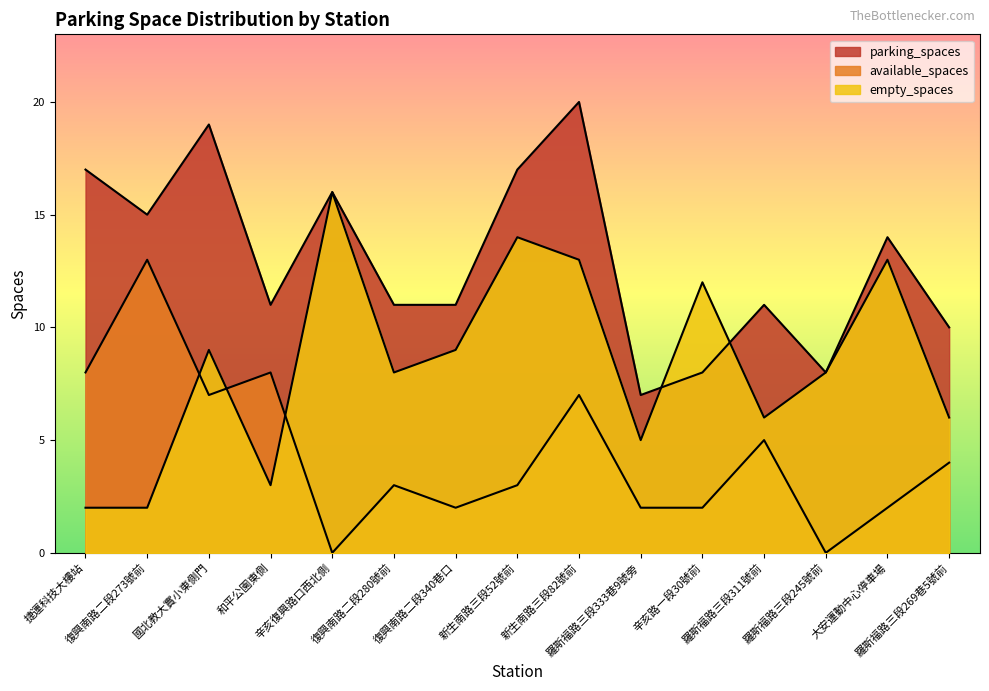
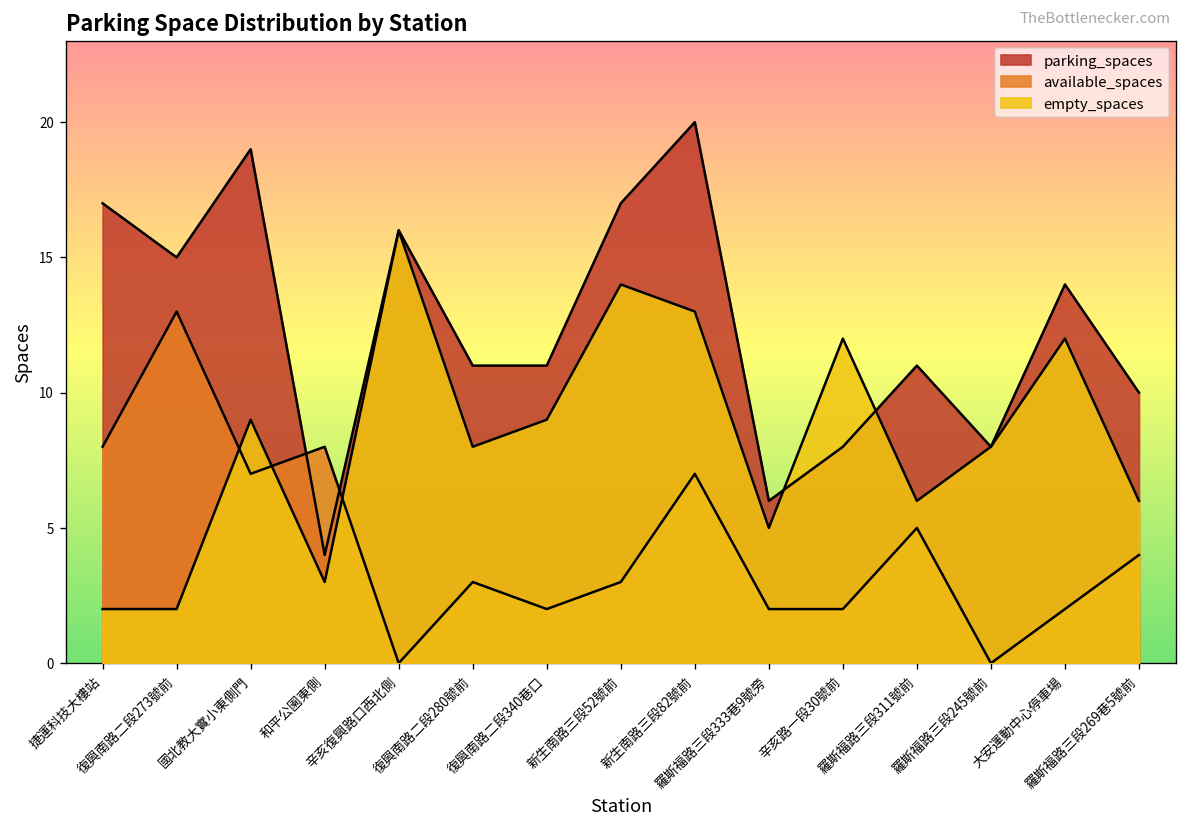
  {
    "parking_spaces": {
      "捷運科技大樓站": 17,
      "復興南路二段273號前": 15,
      "國北教大實小東側門": 19,
-     "和平公園東側": 11,
+     "和平公園東側": 4,
      "復興南路二段280號前": 11,
      "復興南路二段340巷口": 11,
      "新生南路三段52號前": 17,
      "新生南路三段82號前": 20,
-     "羅斯福路三段333巷9號旁": 7,
+     "羅斯福路三段333巷9號旁": 6,
      "辛亥路一段30號前": 8,
      "羅斯福路三段311號前": 11,
      "大安運動中心停車場": 14,
      "羅斯福路三段269巷5號前": 10
    },
    "available_spaces": {
      "捷運科技大樓站": 8,
      "復興南路二段273號前": 13,
      "國北教大實小東側門": 7,
      "和平公園東側": 8,
      "辛亥復興路口西北側": 0,
      "復興南路二段280號前": 3,
      "復興南路二段340巷口": 2,
      "新生南路三段52號前": 3,
      "新生南路三段82號前": 7,
      "羅斯福路三段333巷9號旁": 2,
      "辛亥路一段30號前": 2,
      "羅斯福路三段311號前": 5,
      "羅斯福路三段245號前": 0,
      "大安運動中心停車場": 2,
      "羅斯福路三段269巷5號前": 4
    },
    "empty_spaces": {
      "捷運科技大樓站": 2,
      "復興南路二段273號前": 2,
      "國北教大實小東側門": 9,
      "和平公園東側": 3,
      "復興南路二段280號前": 8,
      "復興南路二段340巷口": 9,
      "新生南路三段52號前": 14,
      "新生南路三段82號前": 13,
      "羅斯福路三段333巷9號旁": 5,
      "辛亥路一段30號前": 12,
      "羅斯福路三段311號前": 6,
-     "大安運動中心停車場": 13,
+     "大安運動中心停車場": 12,
      "羅斯福路三段269巷5號前": 6
    }
  }
